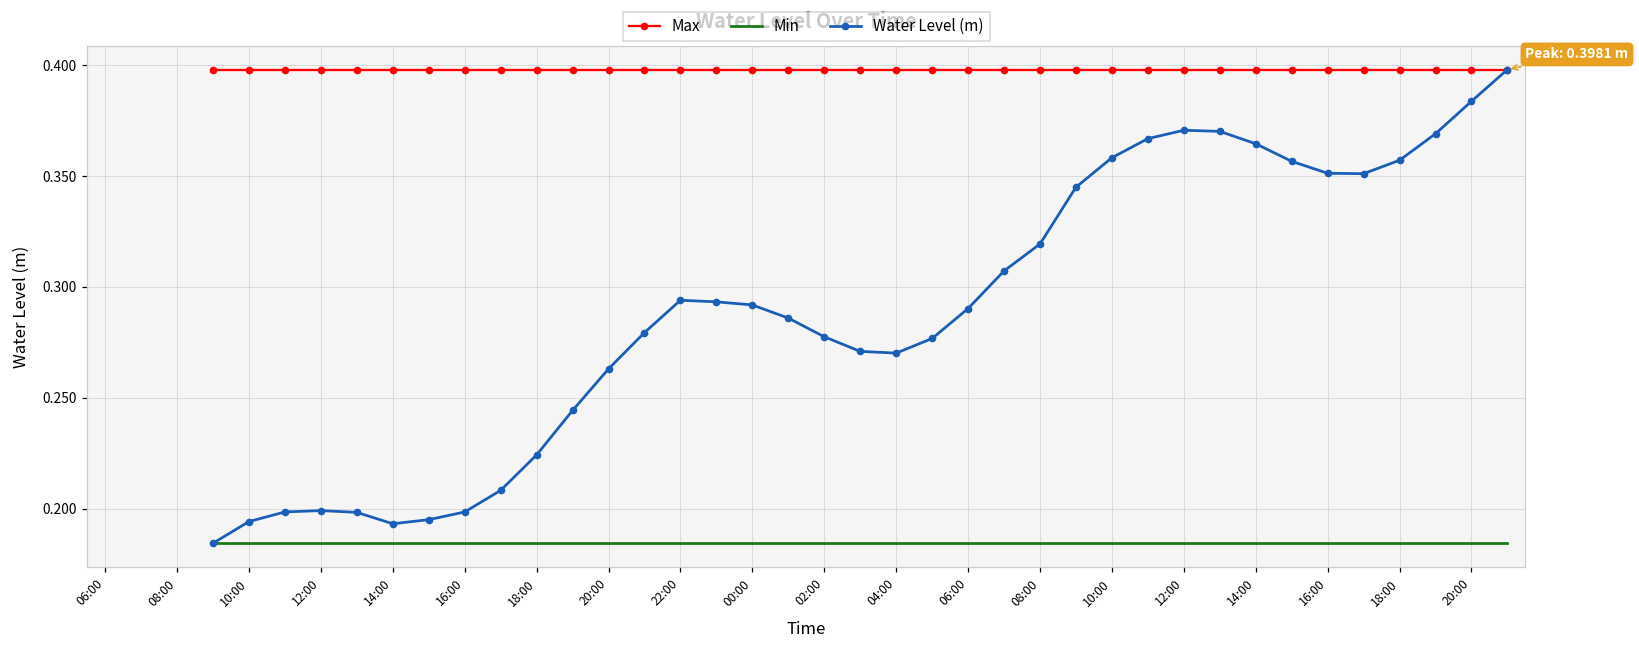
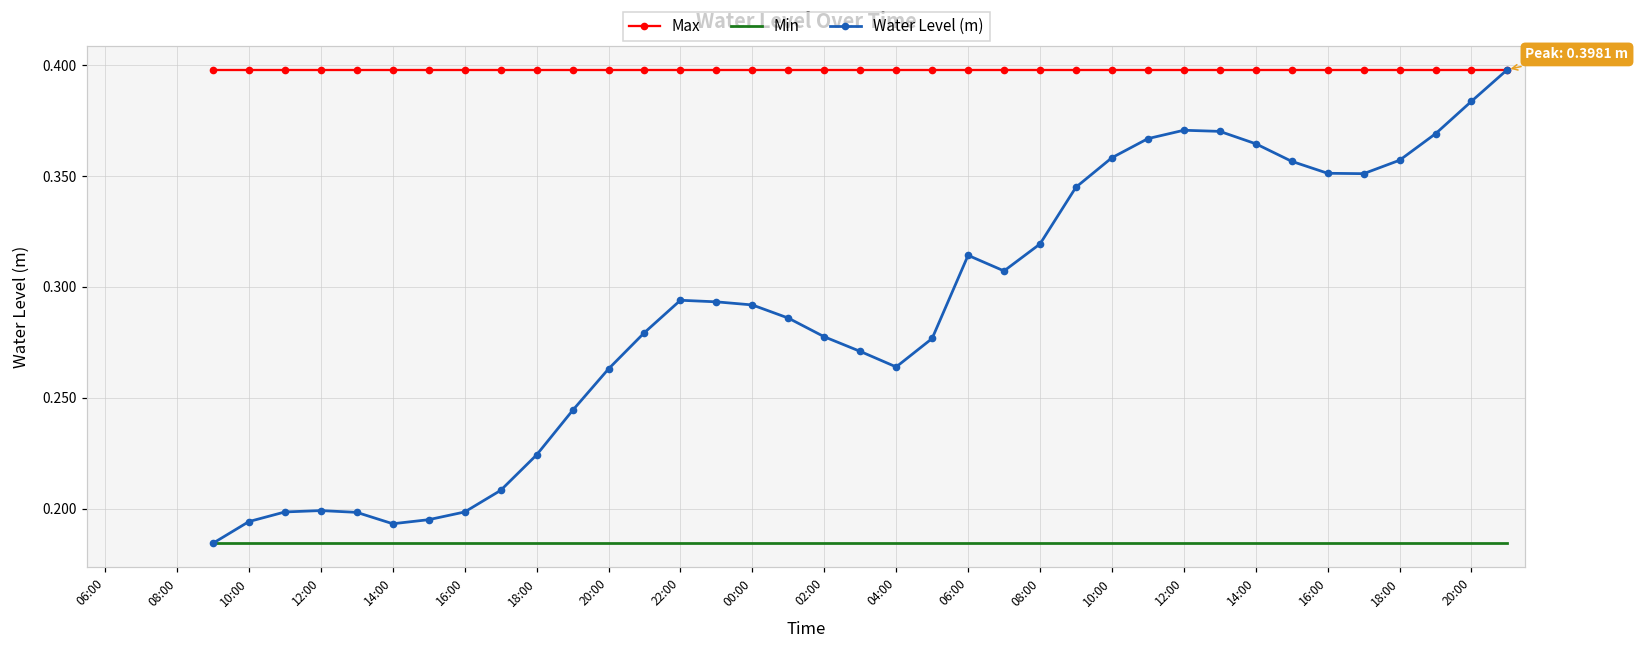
  {
    "Max": {
      "22:00": 0.398,
      "00:00": 0.398,
      "02:00": 0.398,
      "04:00": 0.398,
      "06:00": 0.398,
      "08:00": 0.398
    },
    "Min": {
      "22:00": 0.184,
      "00:00": 0.184,
      "02:00": 0.184,
      "04:00": 0.184,
      "06:00": 0.184,
      "08:00": 0.184
    },
    "Water Level (m)": {
      "22:00": 0.294,
      "00:00": 0.292,
      "02:00": 0.278,
-     "04:00": 0.270,
-     "06:00": 0.290,
+     "04:00": 0.264,
+     "06:00": 0.314,
      "08:00": 0.319
    }
  }
